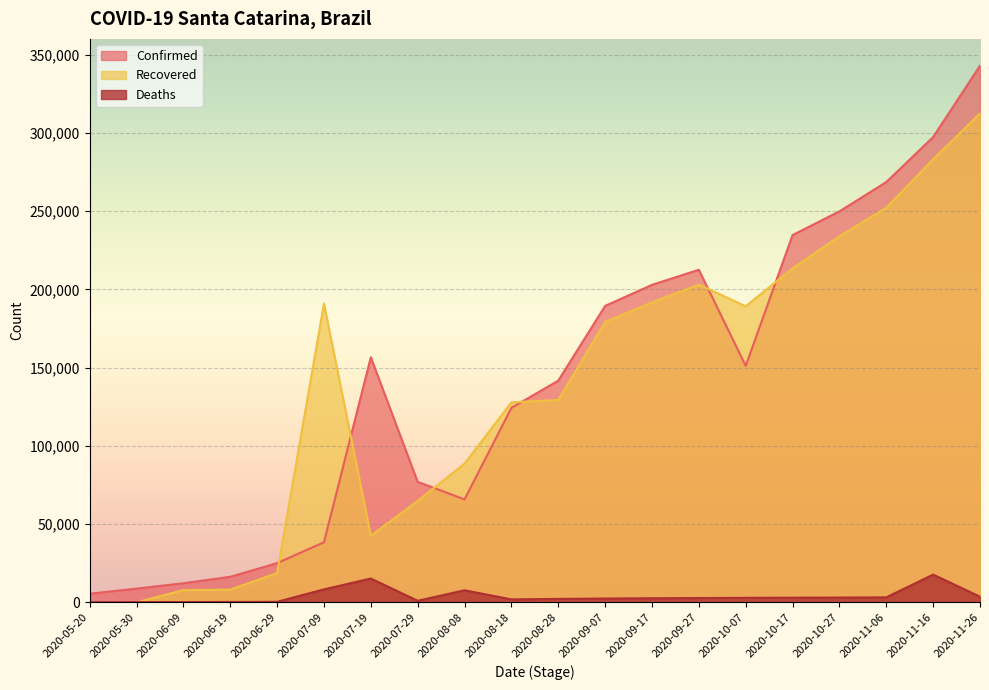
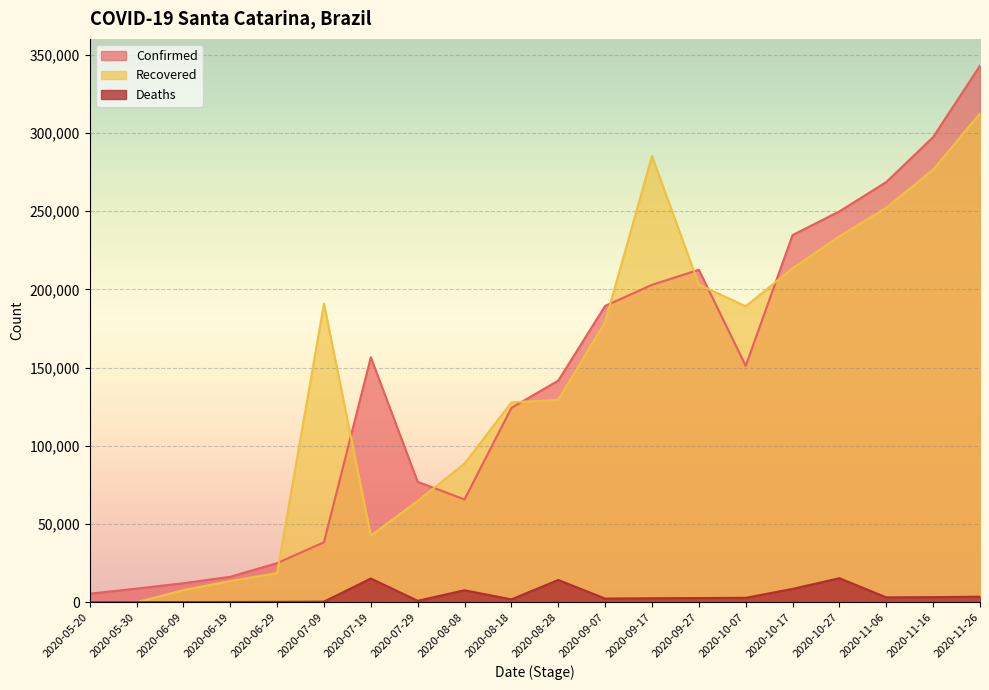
  {
    "Confirmed": {
      "2020-05-20": "5,000",
      "2020-05-30": "9,000",
      "2020-06-09": "12,000",
      "2020-06-19": "16,000",
      "2020-06-29": "25,000",
      "2020-07-09": "38,000",
      "2020-07-19": "157,000",
      "2020-07-29": "77,000",
      "2020-08-08": "66,000",
      "2020-08-18": "124,000",
      "2020-08-28": "142,000",
      "2020-09-07": "189,000",
      "2020-09-17": "203,000",
      "2020-09-27": "213,000",
      "2020-10-07": "151,000",
      "2020-10-17": "235,000",
      "2020-10-27": "250,000",
      "2020-11-06": "269,000",
      "2020-11-16": "297,000",
      "2020-11-26": "343,000"
    },
    "Recovered": {
      "2020-06-09": "8,000",
-     "2020-06-19": "8,000",
+     "2020-06-19": "14,000",
      "2020-06-29": "19,000",
      "2020-07-09": "191,000",
      "2020-07-19": "43,000",
      "2020-07-29": "65,000",
      "2020-08-08": "89,000",
      "2020-08-18": "128,000",
      "2020-08-28": "129,000",
      "2020-09-07": "179,000",
-     "2020-09-17": "192,000",
+     "2020-09-17": "285,000",
      "2020-09-27": "203,000",
      "2020-10-07": "189,000",
      "2020-10-17": "213,000",
      "2020-10-27": "234,000",
      "2020-11-06": "252,000",
-     "2020-11-16": "283,000",
+     "2020-11-16": "277,000",
      "2020-11-26": "313,000"
    },
    "Deaths": {
      "2020-06-09": "0",
      "2020-06-19": "0",
      "2020-06-29": "0",
-     "2020-07-09": "8,000",
+     "2020-07-09": "0",
      "2020-07-19": "15,000",
      "2020-07-29": "1,000",
      "2020-08-08": "8,000",
      "2020-08-18": "2,000",
-     "2020-08-28": "2,000",
+     "2020-08-28": "14,000",
      "2020-09-07": "2,000",
      "2020-09-17": "3,000",
      "2020-09-27": "3,000",
      "2020-10-07": "3,000",
-     "2020-10-17": "3,000",
-     "2020-10-27": "3,000",
+     "2020-10-17": "9,000",
+     "2020-10-27": "15,000",
      "2020-11-06": "3,000",
-     "2020-11-16": "18,000",
+     "2020-11-16": "3,000",
      "2020-11-26": "4,000"
    }
  }
